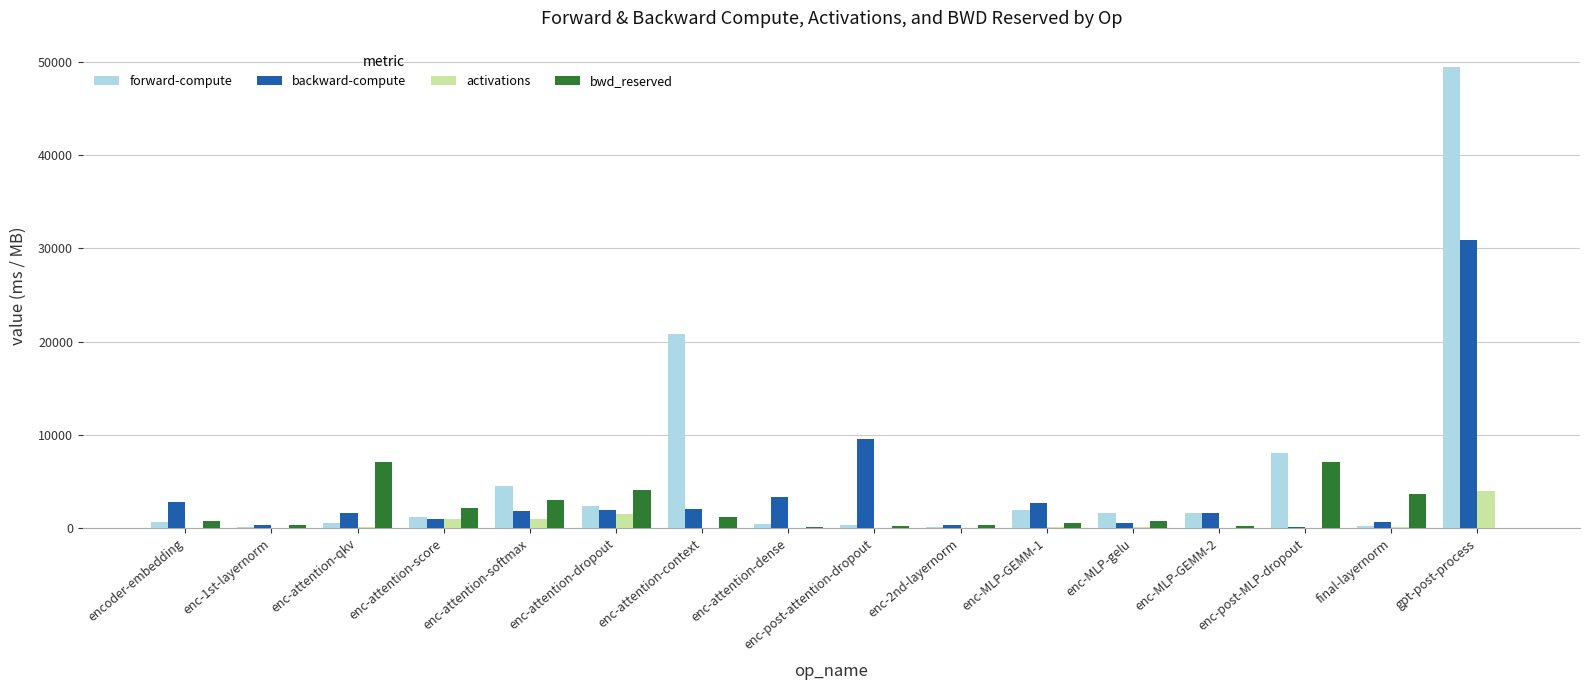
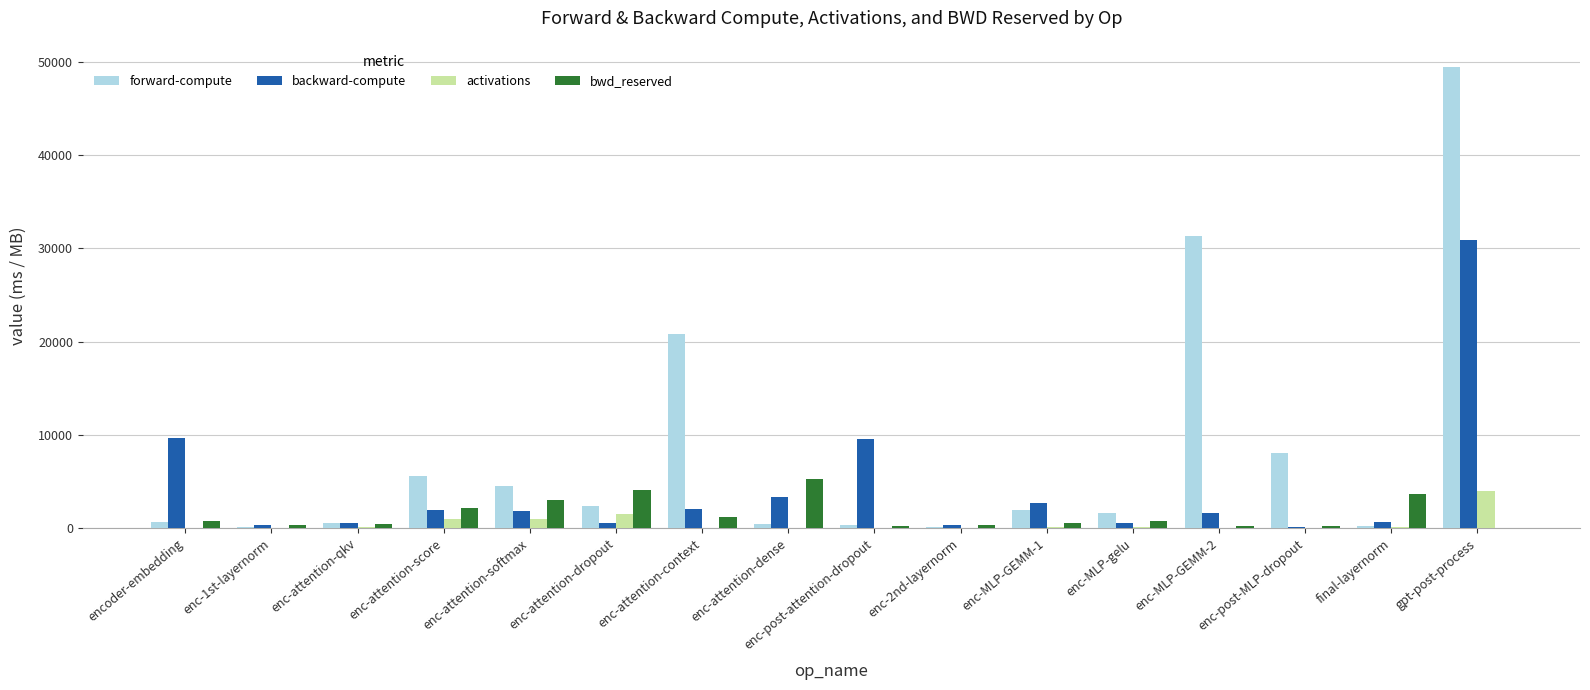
  {
    "forward-compute": {
      "encoder-embedding": 1000,
      "enc-attention-qkv": 1000,
-     "enc-attention-score": 1000,
+     "enc-attention-score": 6000,
      "enc-attention-softmax": 4000,
      "enc-attention-dropout": 2000,
      "enc-attention-context": 21000,
      "enc-attention-dense": 0,
      "enc-post-attention-dropout": 0,
      "enc-MLP-GEMM-1": 2000,
      "enc-MLP-gelu": 2000,
-     "enc-MLP-GEMM-2": 2000,
+     "enc-MLP-GEMM-2": 31000,
      "enc-post-MLP-dropout": 8000,
      "gpt-post-process": 50000
    },
    "backward-compute": {
-     "encoder-embedding": 3000,
+     "encoder-embedding": 10000,
      "enc-1st-layernorm": 0,
-     "enc-attention-qkv": 2000,
-     "enc-attention-score": 1000,
+     "enc-attention-qkv": 1000,
+     "enc-attention-score": 2000,
      "enc-attention-softmax": 2000,
-     "enc-attention-dropout": 2000,
+     "enc-attention-dropout": 1000,
      "enc-attention-context": 2000,
      "enc-attention-dense": 3000,
      "enc-post-attention-dropout": 10000,
      "enc-2nd-layernorm": 0,
      "enc-MLP-GEMM-1": 3000,
      "enc-MLP-gelu": 1000,
      "enc-MLP-GEMM-2": 2000,
      "final-layernorm": 1000,
      "gpt-post-process": 31000
    },
    "activations": {
      "enc-attention-score": 1000,
      "enc-attention-softmax": 1000,
      "enc-attention-dropout": 2000,
      "gpt-post-process": 4000
    },
    "bwd_reserved": {
      "encoder-embedding": 1000,
      "enc-1st-layernorm": 0,
-     "enc-attention-qkv": 7000,
+     "enc-attention-qkv": 0,
      "enc-attention-score": 2000,
      "enc-attention-softmax": 3000,
      "enc-attention-dropout": 4000,
      "enc-attention-context": 1000,
-     "enc-attention-dense": 0,
+     "enc-attention-dense": 5000,
      "enc-post-attention-dropout": 0,
      "enc-2nd-layernorm": 0,
      "enc-MLP-GEMM-1": 1000,
      "enc-MLP-gelu": 1000,
      "enc-MLP-GEMM-2": 0,
-     "enc-post-MLP-dropout": 7000,
+     "enc-post-MLP-dropout": 0,
      "final-layernorm": 4000,
      "gpt-post-process": 0
    }
  }
